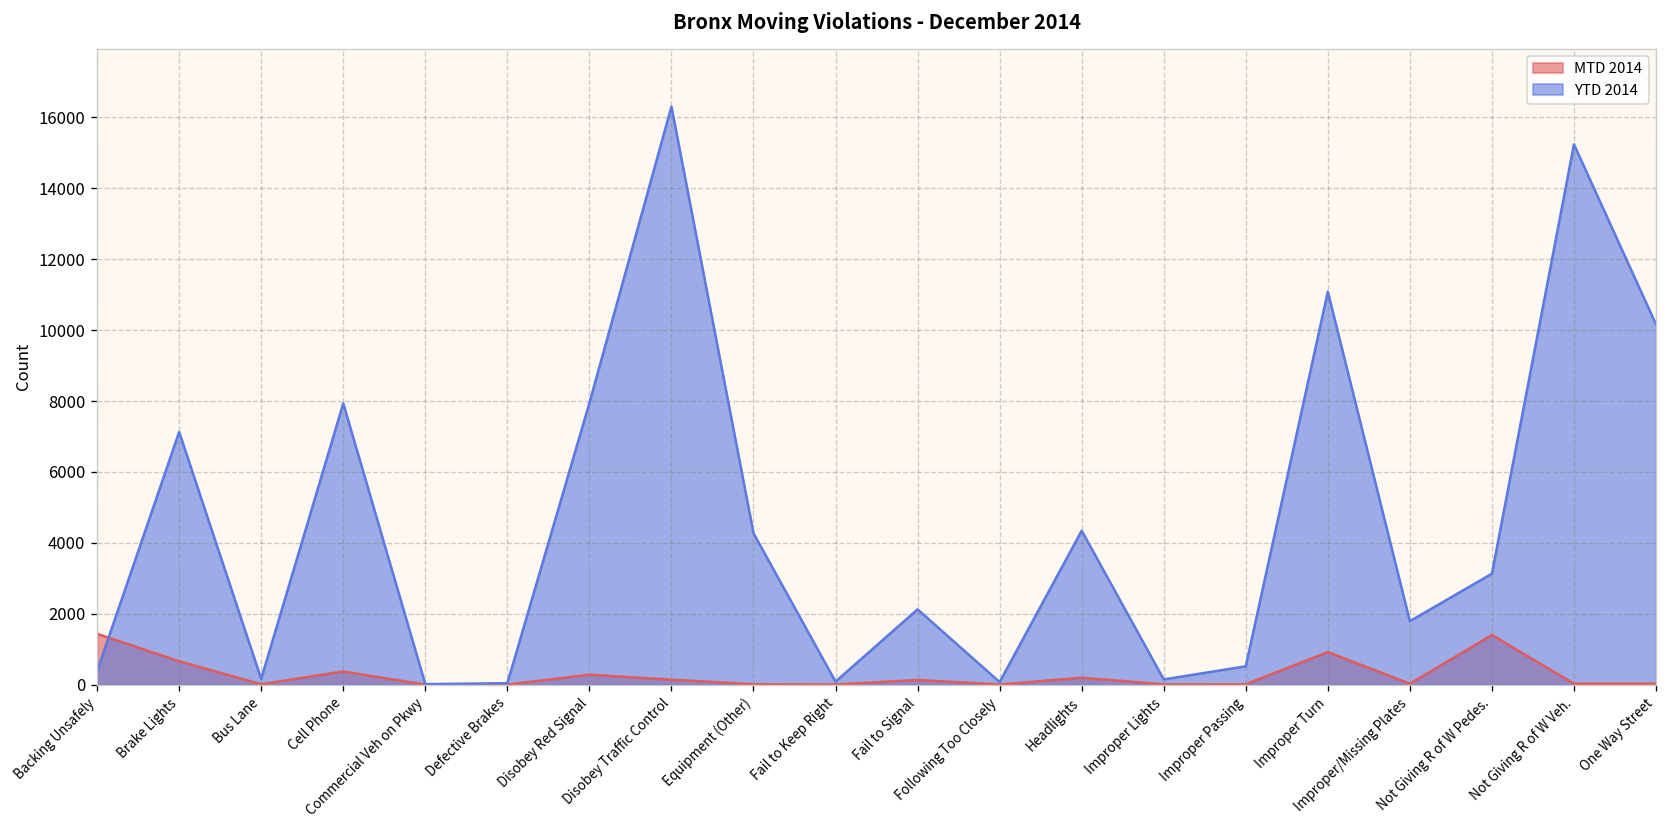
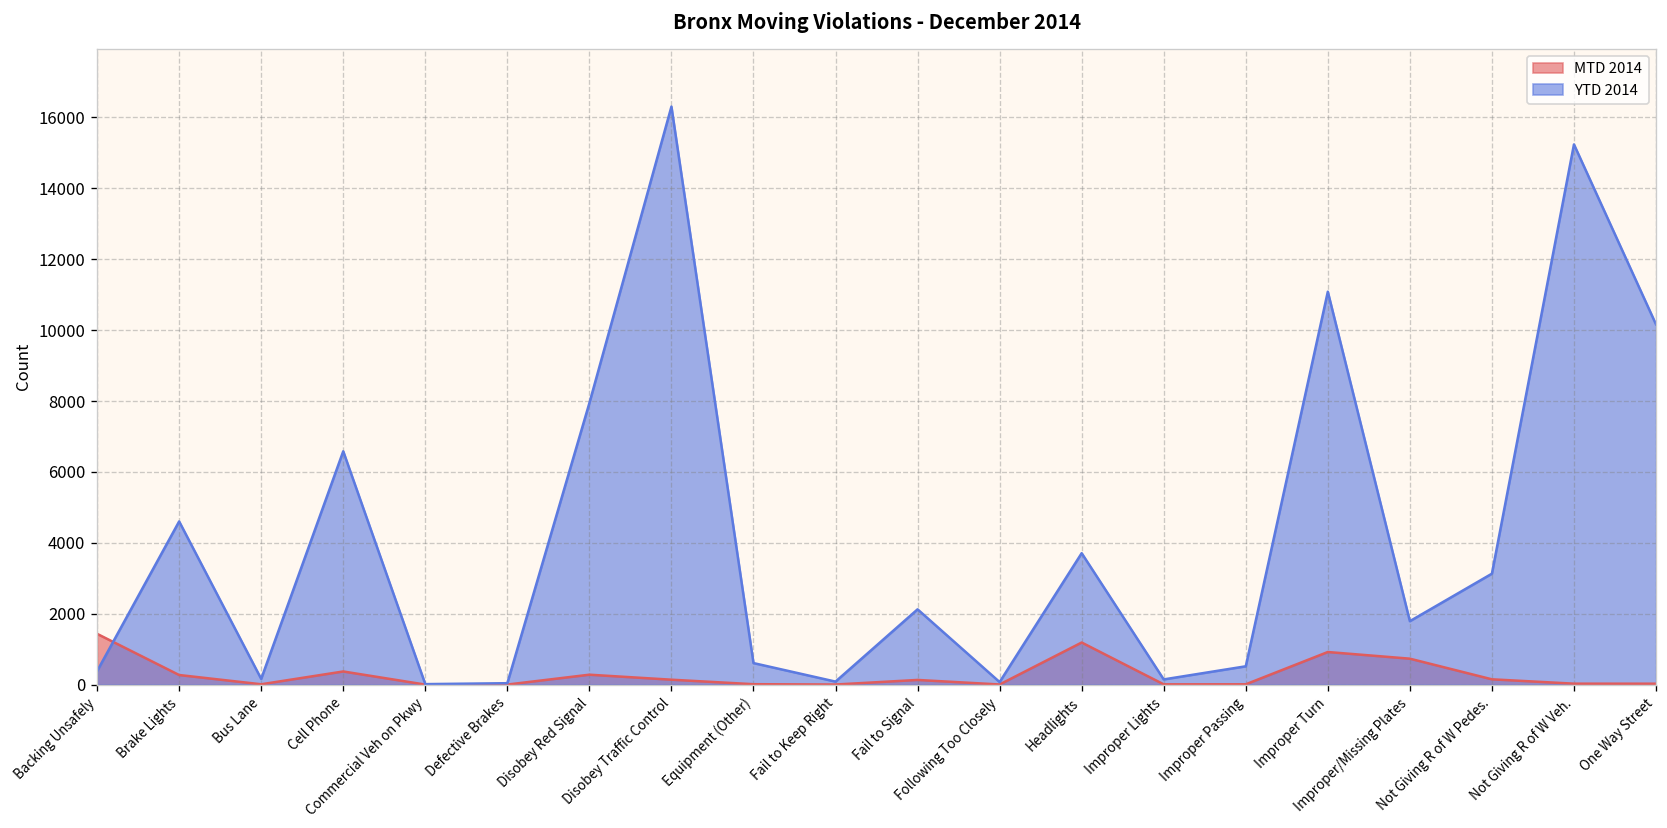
  {
    "MTD 2014": {
      "Backing Unsafely": 1400,
-     "Brake Lights": 700,
+     "Brake Lights": 300,
      "Bus Lane": 0,
      "Cell Phone": 400,
      "Disobey Red Signal": 300,
      "Disobey Traffic Control": 100,
      "Equipment (Other)": 0,
      "Fail to Signal": 100,
-     "Headlights": 200,
+     "Headlights": 1200,
      "Improper Lights": 0,
      "Improper Passing": 0,
      "Improper Turn": 900,
-     "Improper/Missing Plates": 0,
-     "Not Giving R of W Pedes.": 1400,
+     "Improper/Missing Plates": 700,
+     "Not Giving R of W Pedes.": 100,
      "Not Giving R of W Veh.": 0,
      "One Way Street": 0
    },
    "YTD 2014": {
      "Backing Unsafely": 400,
-     "Brake Lights": 7100,
+     "Brake Lights": 4600,
      "Bus Lane": 200,
-     "Cell Phone": 7900,
+     "Cell Phone": 6600,
      "Disobey Red Signal": 7900,
      "Disobey Traffic Control": 16300,
-     "Equipment (Other)": 4300,
+     "Equipment (Other)": 600,
      "Fail to Signal": 2100,
-     "Headlights": 4300,
+     "Headlights": 3700,
      "Improper Lights": 100,
      "Improper Passing": 500,
      "Improper Turn": 11100,
      "Improper/Missing Plates": 1800,
      "Not Giving R of W Pedes.": 3100,
      "Not Giving R of W Veh.": 15200,
      "One Way Street": 10200
    }
  }
